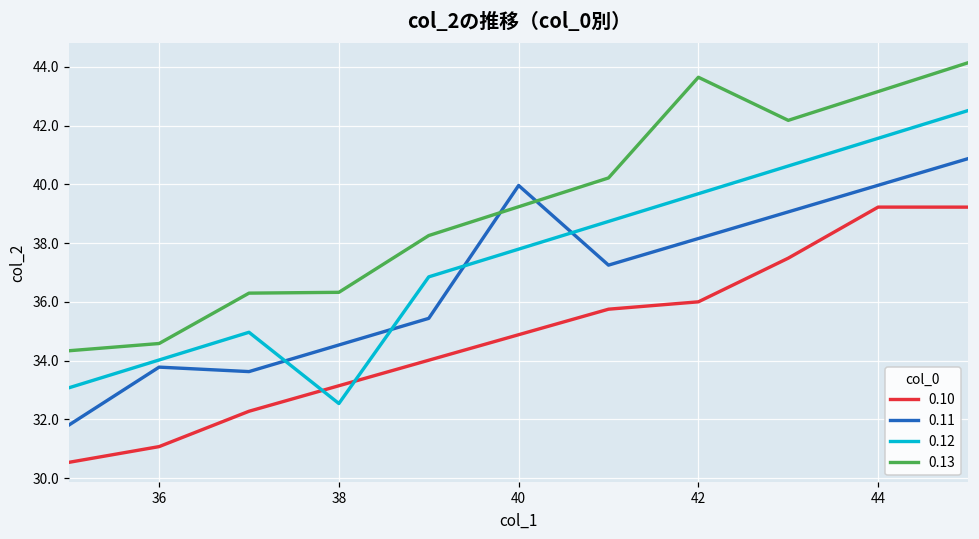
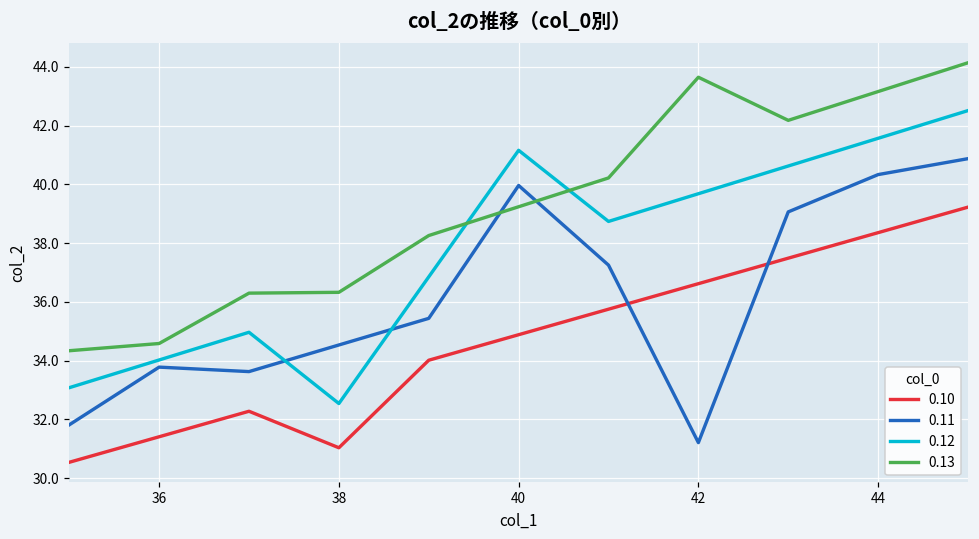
  {
    "0.10": {
-     "36": 31.1,
-     "38": 33.1,
+     "36": 31.4,
+     "38": 31.0,
      "40": 34.9,
-     "42": 36.0,
-     "44": 39.2
+     "42": 36.6,
+     "44": 38.4
    },
    "0.11": {
      "36": 33.8,
      "38": 34.5,
      "40": 40.0,
-     "42": 38.2,
-     "44": 40.0
+     "42": 31.2,
+     "44": 40.3
    },
    "0.12": {
      "36": 34.0,
      "38": 32.5,
-     "40": 37.8,
+     "40": 41.2,
      "42": 39.7,
      "44": 41.6
    },
    "0.13": {
      "36": 34.6,
      "38": 36.3,
      "40": 39.2,
      "42": 43.6,
      "44": 43.2
    }
  }
